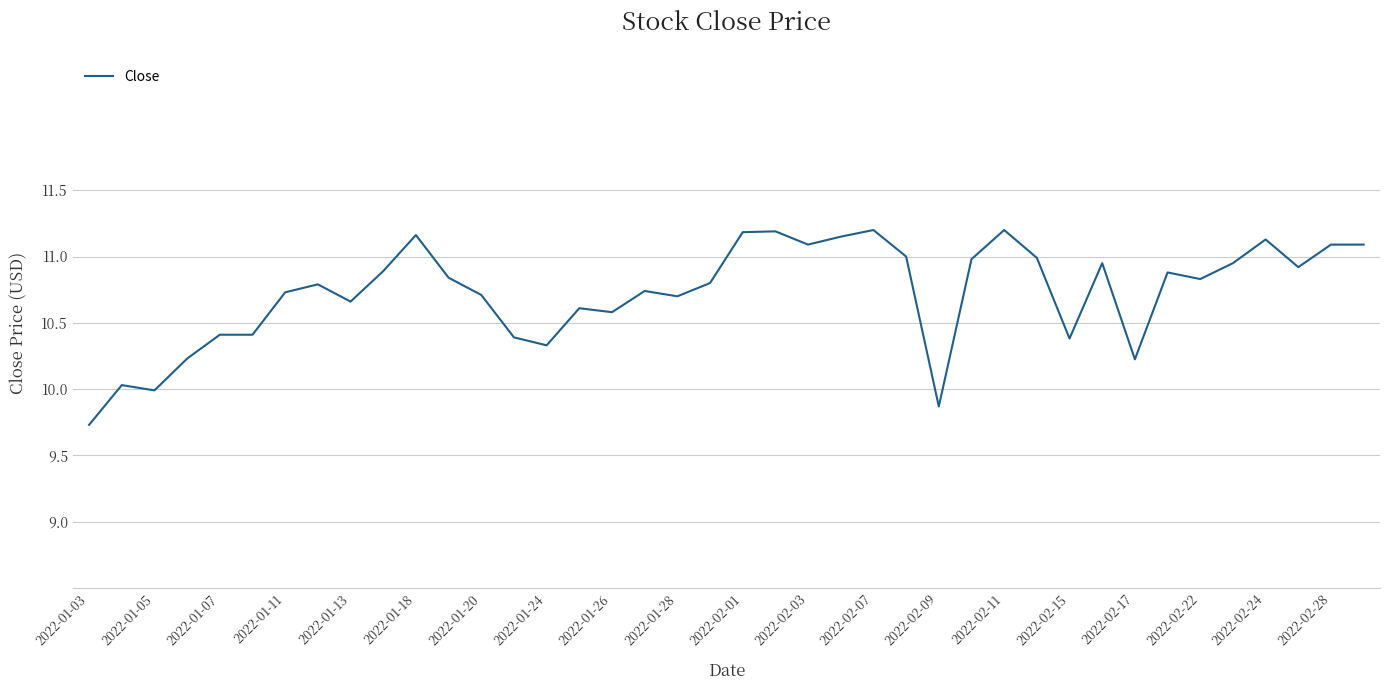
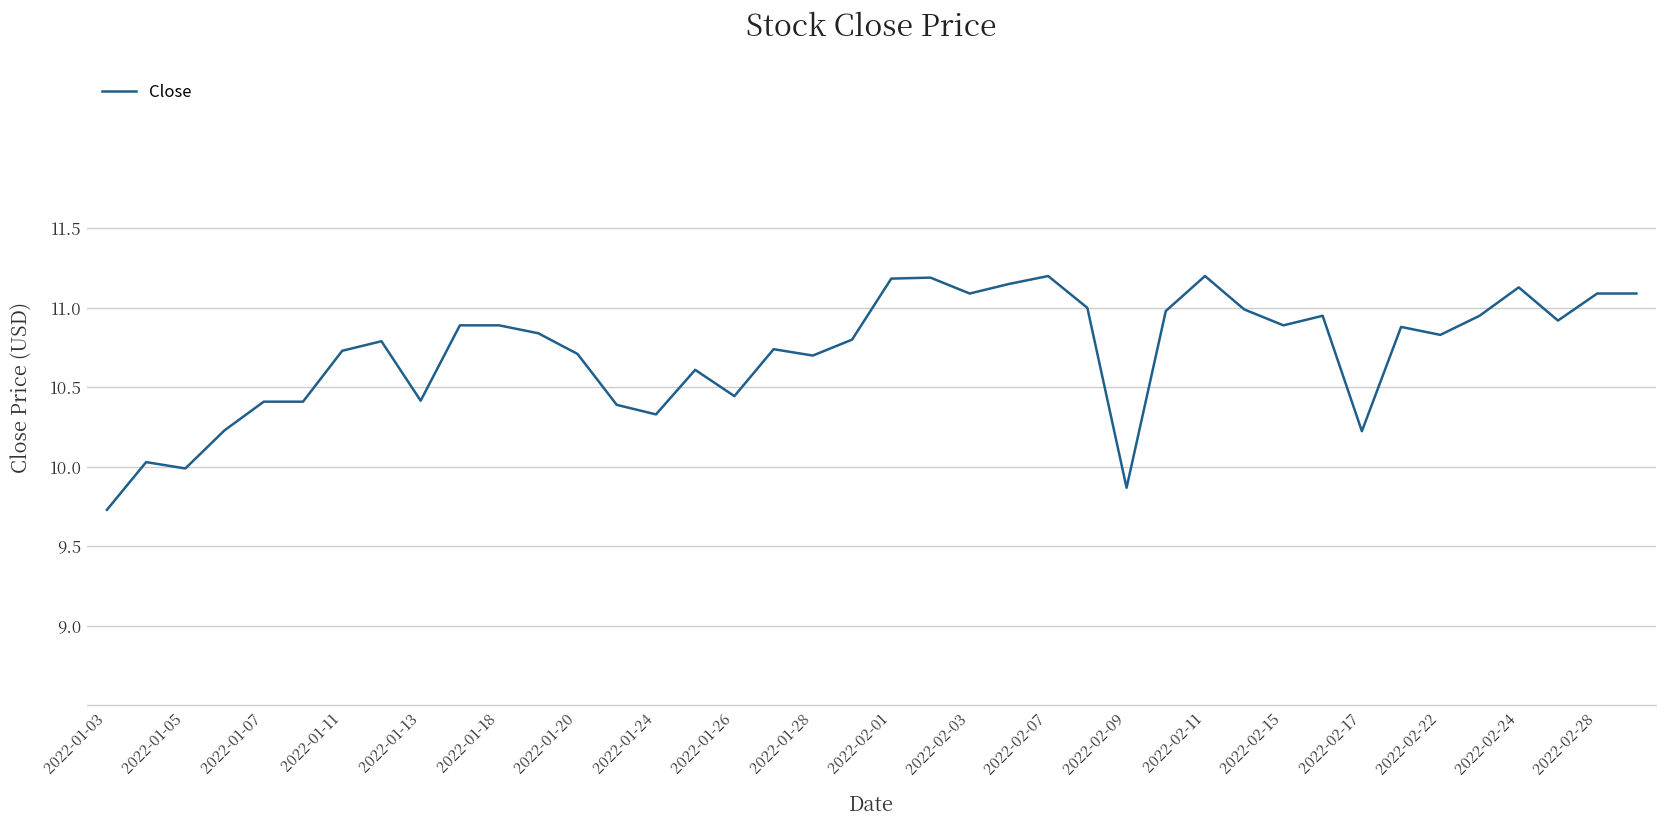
  {
    "2022-01-03": 9.73,
    "2022-01-05": 9.99,
    "2022-01-07": 10.41,
    "2022-01-11": 10.73,
-   "2022-01-13": 10.66,
-   "2022-01-18": 11.16,
+   "2022-01-13": 10.42,
+   "2022-01-18": 10.89,
    "2022-01-20": 10.71,
    "2022-01-24": 10.33,
-   "2022-01-26": 10.58,
+   "2022-01-26": 10.44,
    "2022-01-28": 10.70,
    "2022-02-01": 11.18,
    "2022-02-03": 11.09,
    "2022-02-07": 11.20,
    "2022-02-09": 9.87,
    "2022-02-11": 11.20,
-   "2022-02-15": 10.38,
+   "2022-02-15": 10.89,
    "2022-02-17": 10.22,
    "2022-02-22": 10.83,
    "2022-02-24": 11.13,
    "2022-02-28": 11.09
  }
